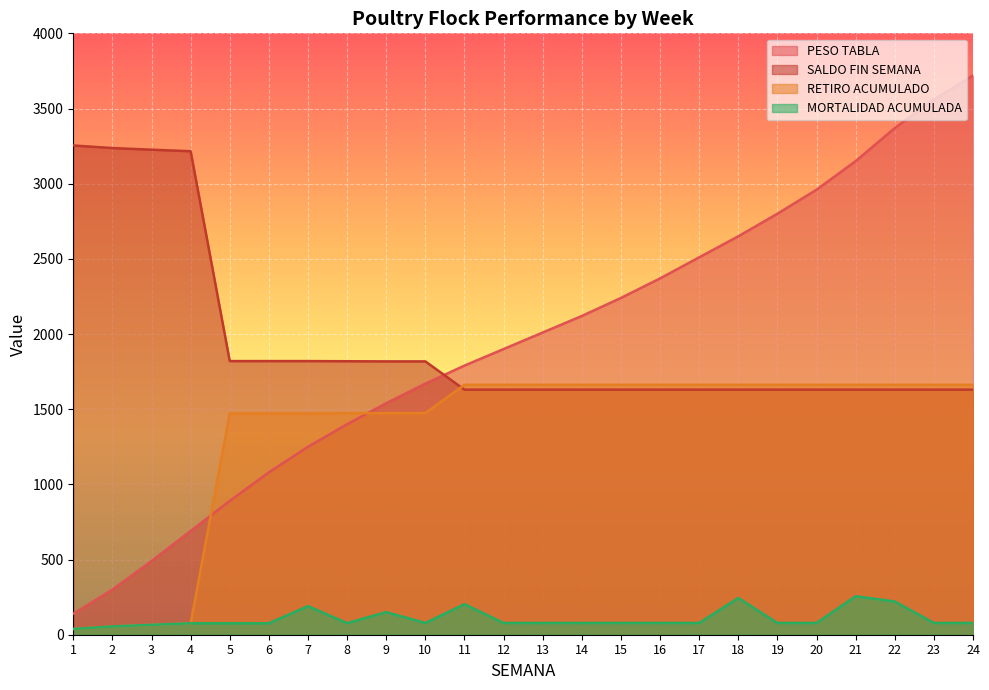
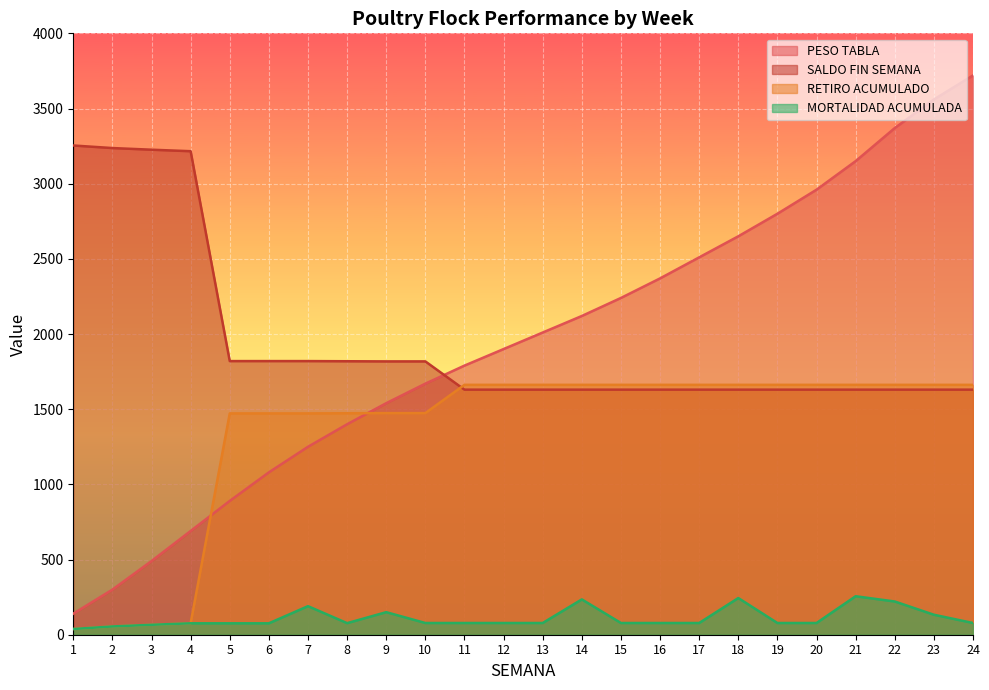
  {
    "MORTALIDAD ACUMULADA": {
      "5": 80,
      "6": 80,
      "7": 190,
      "8": 80,
      "9": 150,
      "10": 80,
-     "11": 200,
+     "11": 80,
      "12": 80,
      "13": 80,
-     "14": 80,
+     "14": 240,
      "15": 80,
      "16": 80,
      "17": 80,
      "18": 240,
      "19": 80,
      "20": 80,
      "21": 260,
      "22": 220,
-     "23": 80,
+     "23": 130,
      "24": 80
    }
  }
